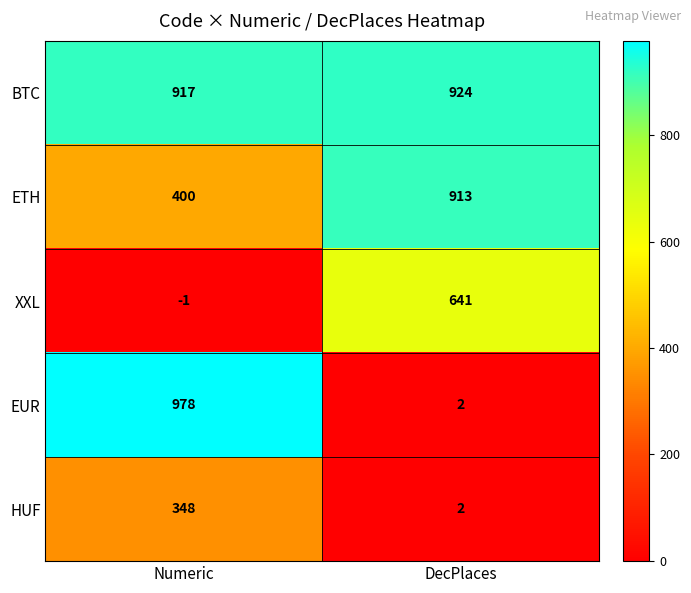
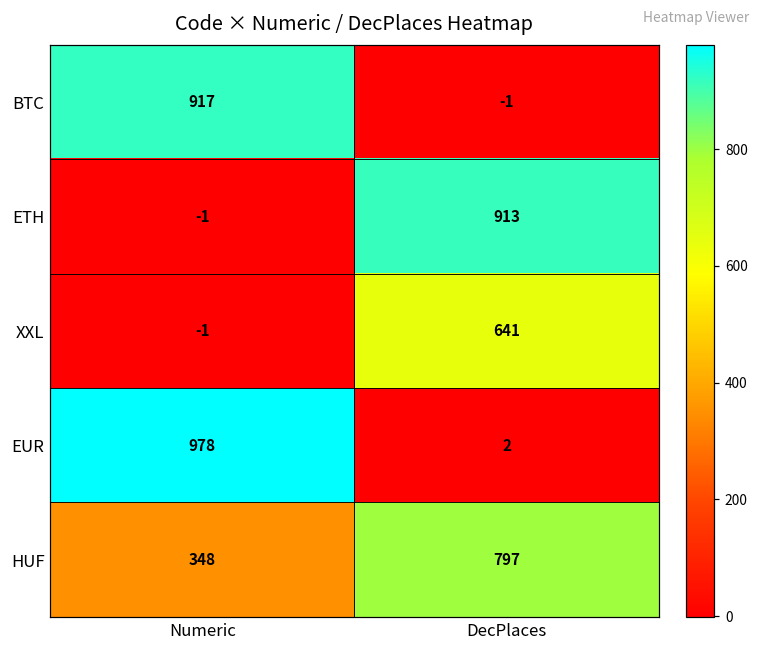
  {
    "BTC": {
      "Numeric": 917,
-     "DecPlaces": 924
+     "DecPlaces": -1
    },
    "ETH": {
-     "Numeric": 400,
+     "Numeric": -1,
      "DecPlaces": 913
    },
    "XXL": {
      "Numeric": -1,
      "DecPlaces": 641
    },
    "EUR": {
      "Numeric": 978,
      "DecPlaces": 2
    },
    "HUF": {
      "Numeric": 348,
-     "DecPlaces": 2
+     "DecPlaces": 797
    }
  }
